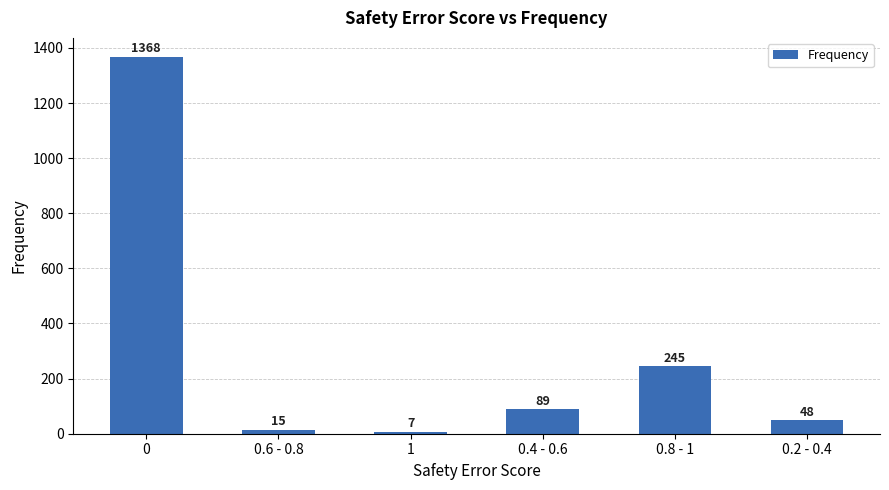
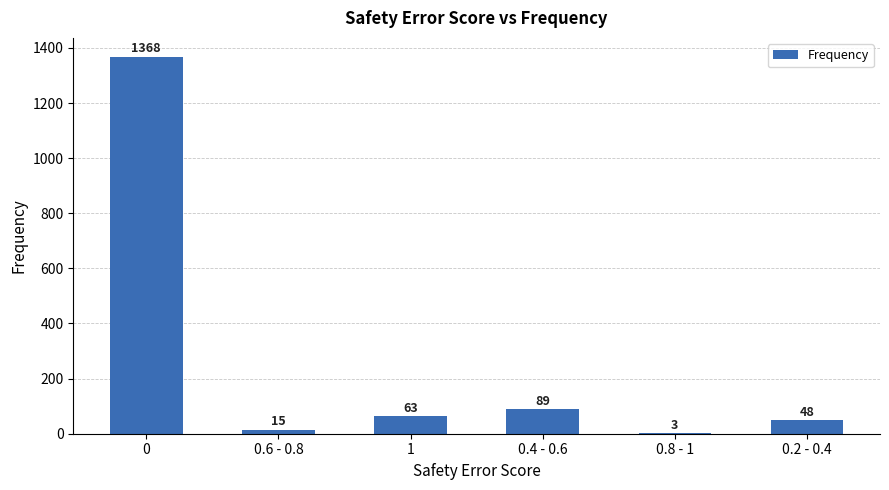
  {
    "0": 1368,
    "0.6 - 0.8": 15,
-   "1": 7,
+   "1": 63,
    "0.4 - 0.6": 89,
-   "0.8 - 1": 245,
+   "0.8 - 1": 3,
    "0.2 - 0.4": 48
  }
